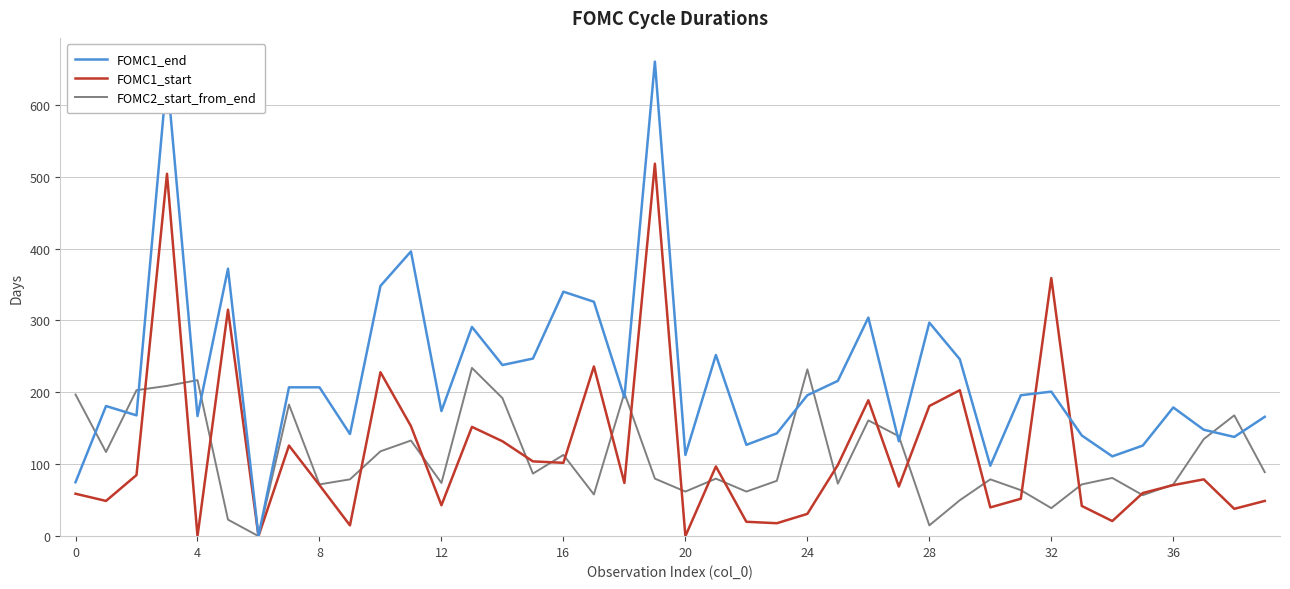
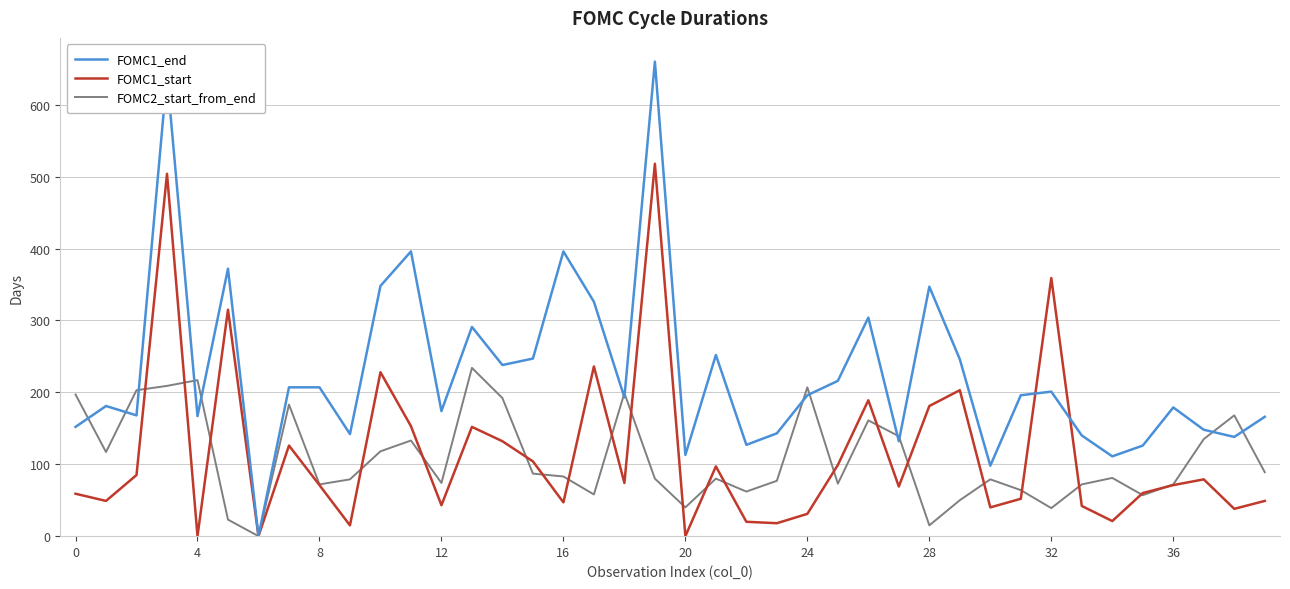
  {
    "FOMC1_end": {
-     "0": 80,
+     "0": 150,
      "4": 170,
      "8": 210,
      "12": 170,
-     "16": 340,
+     "16": 400,
      "20": 110,
      "24": 200,
-     "28": 300,
+     "28": 350,
      "32": 200,
      "36": 180
    },
    "FOMC1_start": {
      "0": 60,
      "4": 0,
      "12": 40,
-     "16": 100,
+     "16": 50,
      "20": 0,
      "24": 30,
      "28": 180,
      "32": 360
    },
    "FOMC2_start_from_end": {
      "0": 200,
      "4": 220,
      "12": 70,
-     "16": 110,
-     "20": 60,
-     "24": 230,
+     "16": 80,
+     "20": 40,
+     "24": 210,
      "28": 20,
      "32": 40
    }
  }
